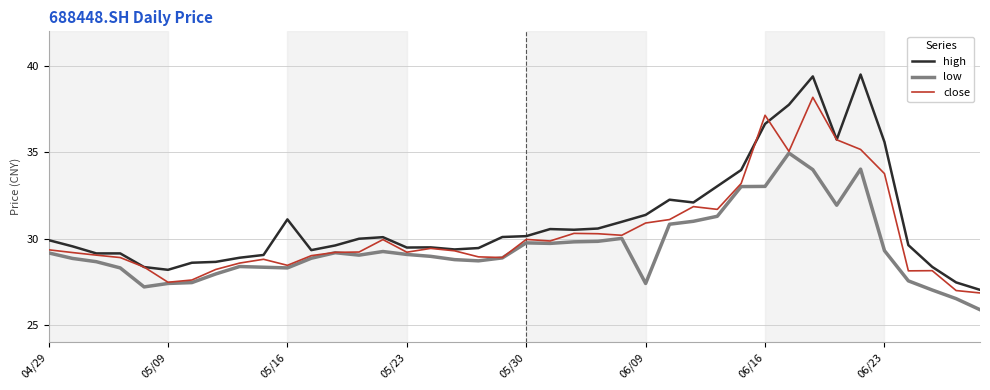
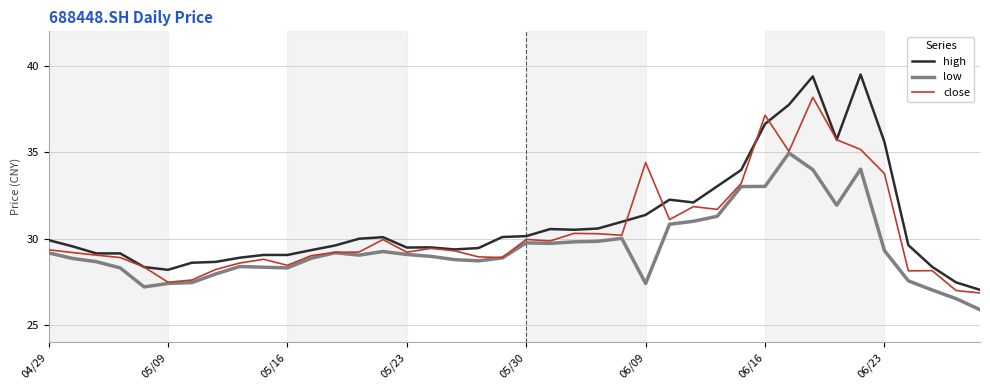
  {
    "high": {
      "04/29": 29.9,
      "05/09": 28.2,
-     "05/16": 31.1,
+     "05/16": 29.1,
      "05/23": 29.5,
      "05/30": 30.1,
      "06/09": 31.4,
      "06/16": 36.6,
      "06/23": 35.6
    },
    "low": {
      "04/29": 29.2,
      "05/16": 28.3,
      "05/30": 29.8,
      "06/09": 27.4,
      "06/16": 33.0,
      "06/23": 29.3
    },
    "close": {
      "04/29": 29.4,
      "05/16": 28.5,
      "05/30": 30.0,
-     "06/09": 30.9,
+     "06/09": 34.4,
      "06/16": 37.1,
      "06/23": 33.8
    }
  }
